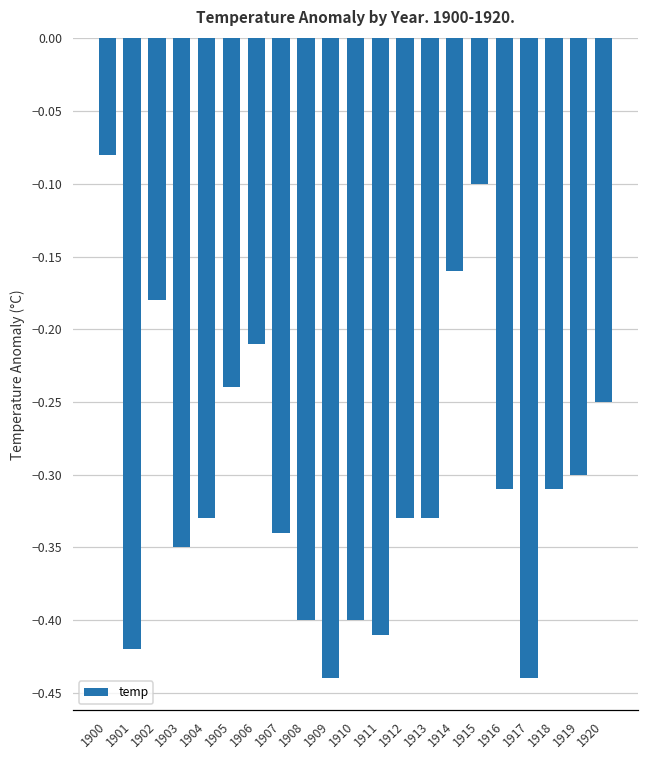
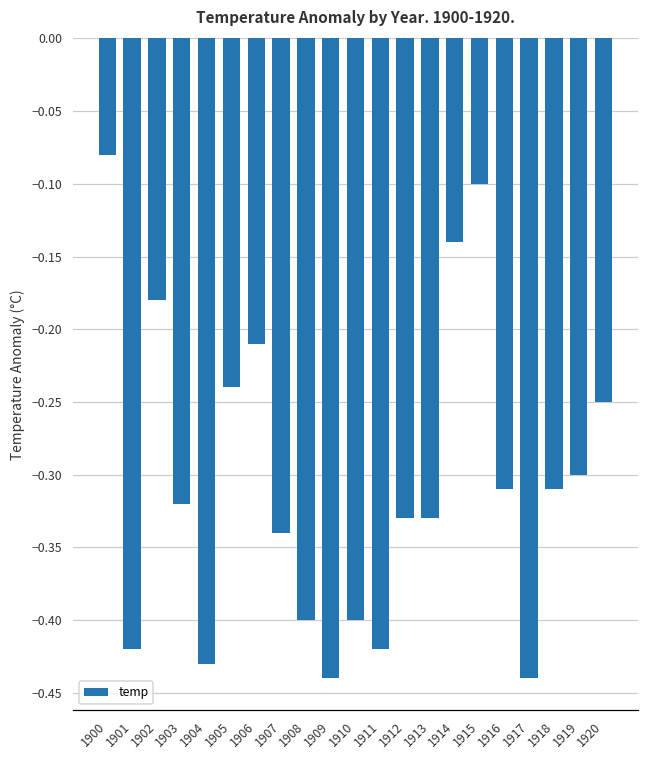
  {
    "1900": -0.08,
    "1901": -0.42,
    "1902": -0.18,
-   "1903": -0.35,
-   "1904": -0.33,
+   "1903": -0.32,
+   "1904": -0.43,
    "1905": -0.24,
    "1906": -0.21,
    "1907": -0.34,
    "1908": -0.40,
    "1909": -0.44,
    "1910": -0.40,
-   "1911": -0.41,
+   "1911": -0.42,
    "1912": -0.33,
    "1913": -0.33,
-   "1914": -0.16,
+   "1914": -0.14,
    "1915": -0.10,
    "1916": -0.31,
    "1917": -0.44,
    "1918": -0.31,
    "1919": -0.30,
    "1920": -0.25
  }
